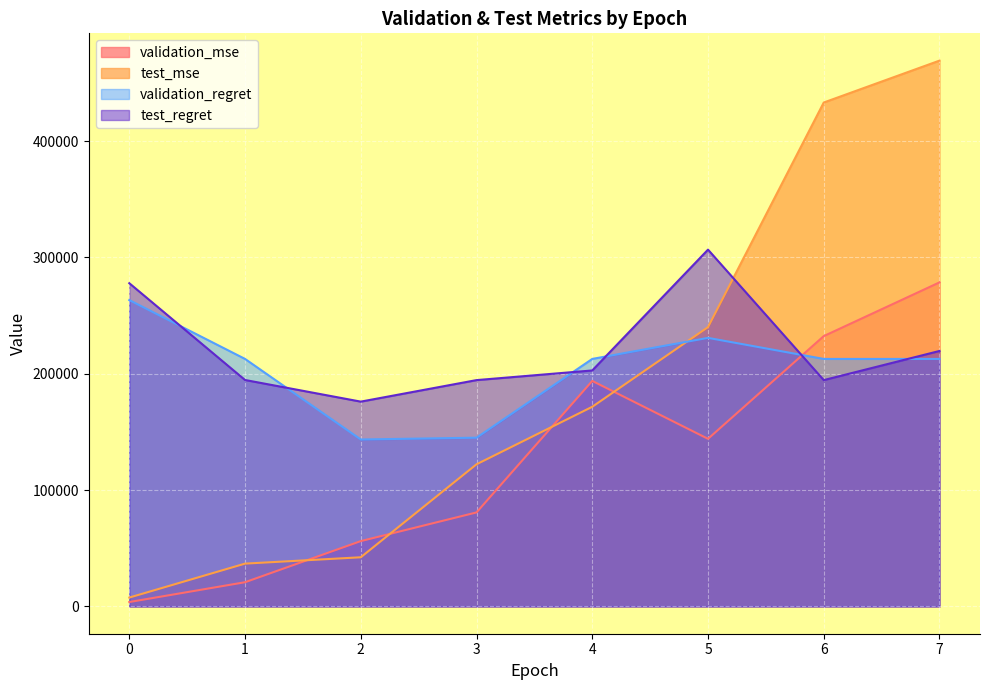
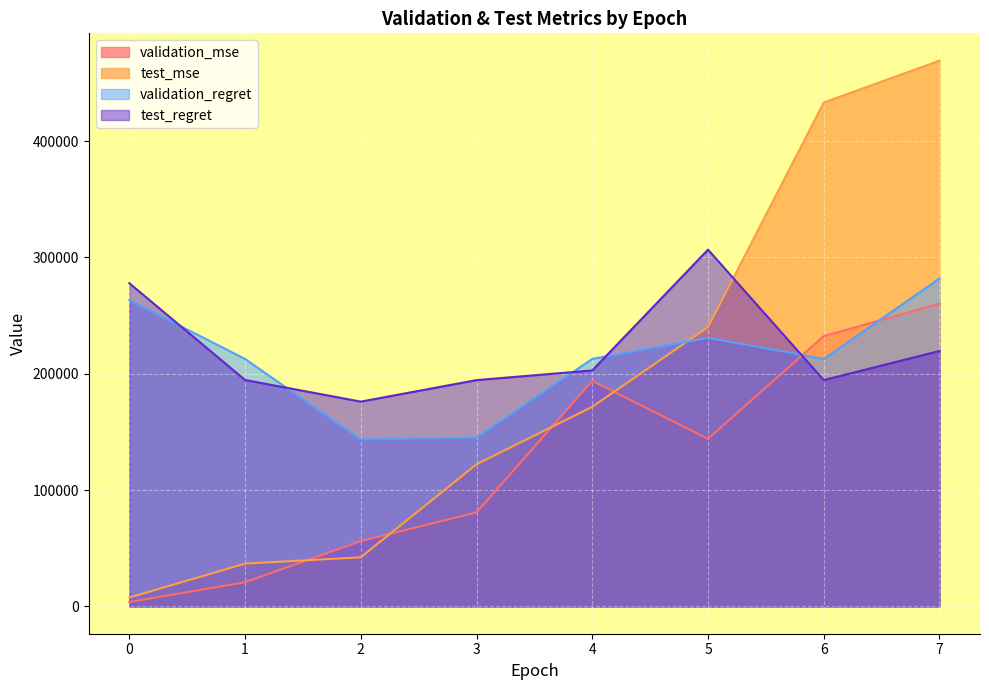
  {
    "validation_mse": {
      "0": 4000,
      "1": 21000,
      "2": 56000,
      "3": 81000,
      "4": 194000,
      "5": 144000,
      "6": 232000,
-     "7": 279000
+     "7": 260000
    },
    "test_mse": {
      "0": 8000,
      "1": 37000,
      "2": 42000,
      "3": 122000,
      "4": 172000,
      "5": 240000,
      "6": 433000,
      "7": 469000
    },
    "validation_regret": {
      "0": 263000,
      "1": 213000,
      "2": 144000,
      "3": 145000,
      "4": 213000,
      "5": 231000,
      "6": 213000,
-     "7": 213000
+     "7": 282000
    },
    "test_regret": {
      "0": 278000,
      "1": 195000,
      "2": 176000,
      "3": 195000,
      "4": 203000,
      "5": 307000,
      "6": 195000,
      "7": 220000
    }
  }
